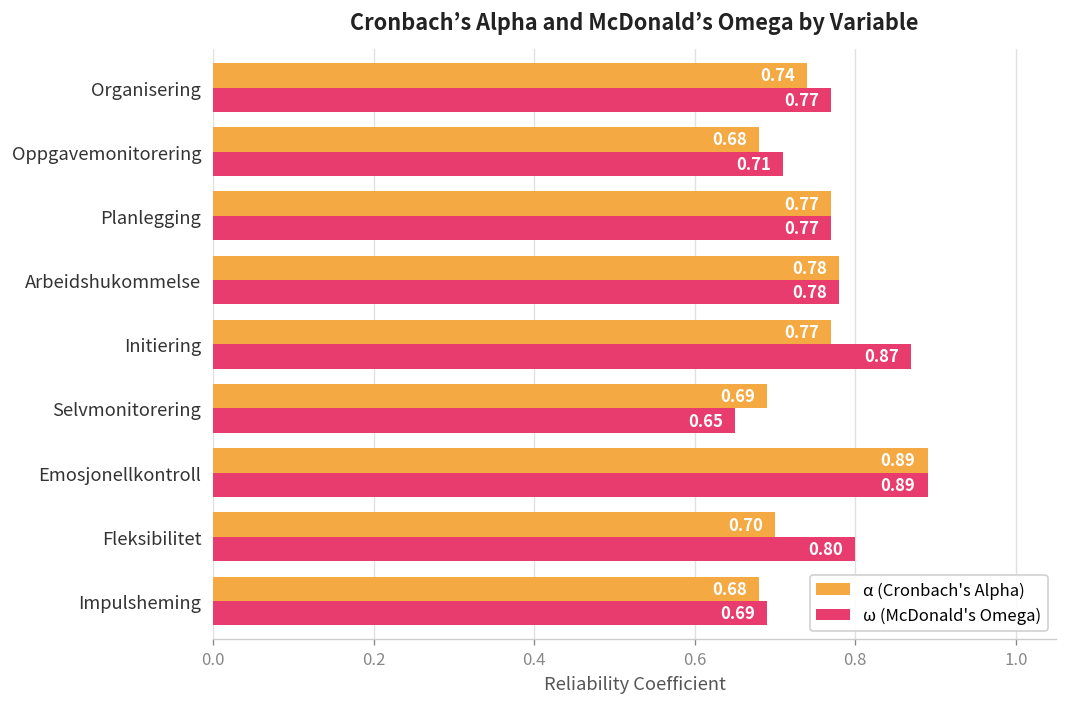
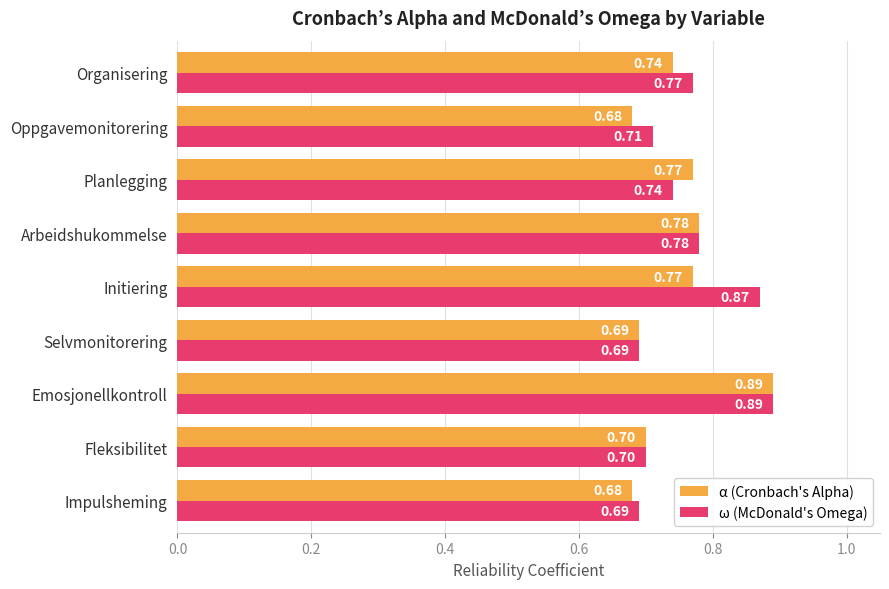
  {
    "α (Cronbach's Alpha)": {
      "Organisering": 0.74,
      "Oppgavemonitorering": 0.68,
      "Planlegging": 0.77,
      "Arbeidshukommelse": 0.78,
      "Initiering": 0.77,
      "Selvmonitorering": 0.69,
      "Emosjonellkontroll": 0.89,
      "Fleksibilitet": 0.70,
      "Impulsheming": 0.68
    },
    "ω (McDonald's Omega)": {
      "Organisering": 0.77,
      "Oppgavemonitorering": 0.71,
-     "Planlegging": 0.77,
+     "Planlegging": 0.74,
      "Arbeidshukommelse": 0.78,
      "Initiering": 0.87,
-     "Selvmonitorering": 0.65,
+     "Selvmonitorering": 0.69,
      "Emosjonellkontroll": 0.89,
-     "Fleksibilitet": 0.80,
+     "Fleksibilitet": 0.70,
      "Impulsheming": 0.69
    }
  }
